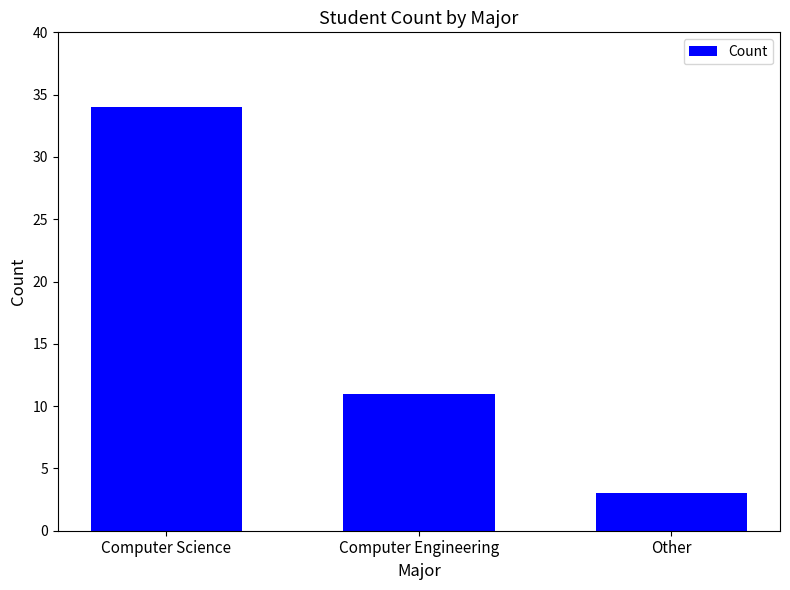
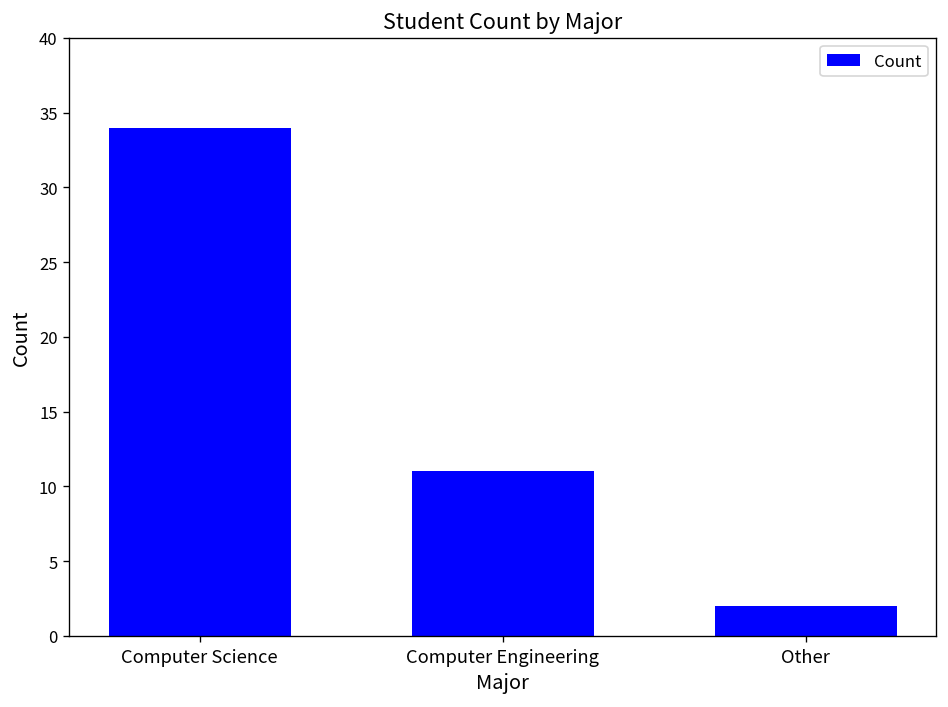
  {
    "Computer Science": 34,
    "Computer Engineering": 11,
-   "Other": 3
+   "Other": 2
  }
